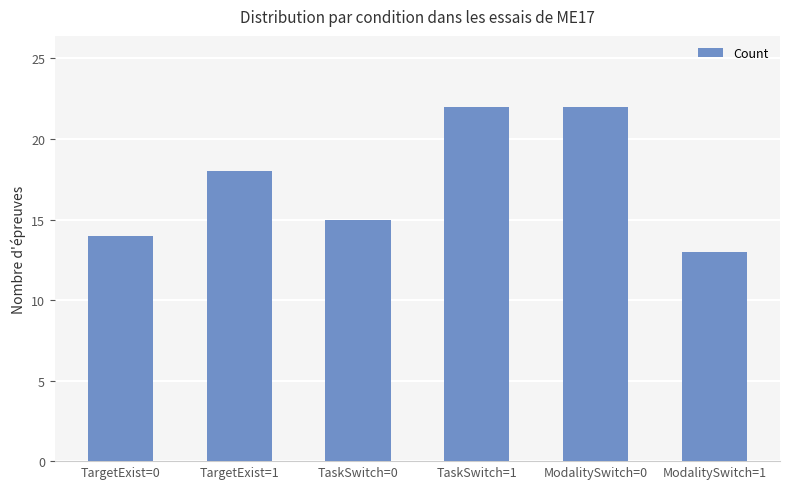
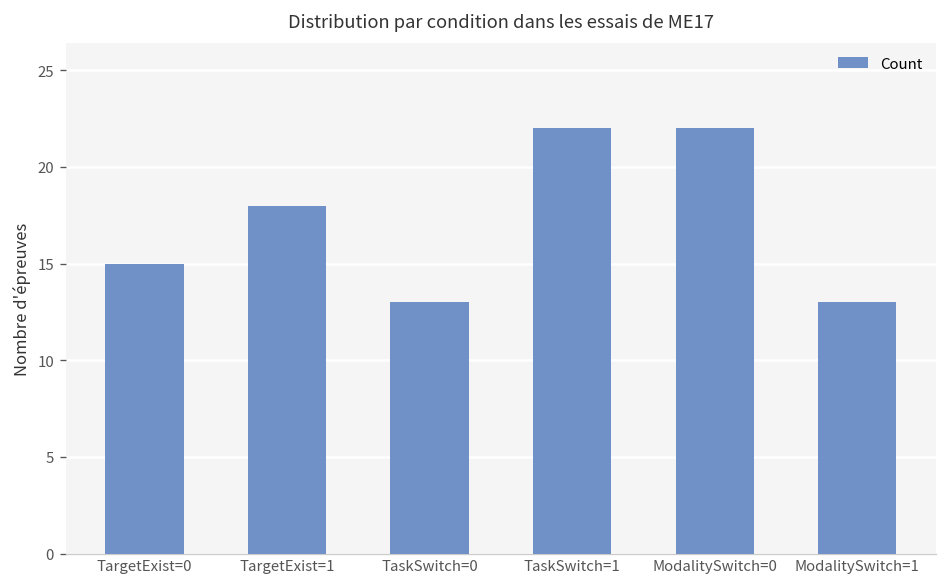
  {
-   "TargetExist=0": 14,
+   "TargetExist=0": 15,
    "TargetExist=1": 18,
-   "TaskSwitch=0": 15,
+   "TaskSwitch=0": 13,
    "TaskSwitch=1": 22,
    "ModalitySwitch=0": 22,
    "ModalitySwitch=1": 13
  }
